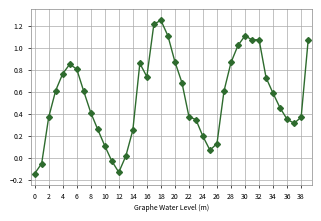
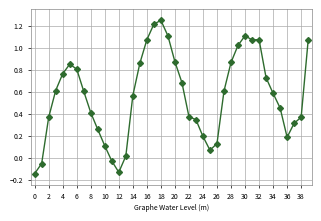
  {
    "0": -0.14,
    "2": 0.37,
    "4": 0.76,
    "6": 0.80,
    "8": 0.41,
    "10": 0.11,
    "12": -0.13,
-   "14": 0.25,
-   "16": 0.74,
+   "14": 0.56,
+   "16": 1.07,
    "18": 1.25,
    "20": 0.87,
    "22": 0.37,
    "24": 0.19,
    "26": 0.13,
    "28": 0.87,
    "30": 1.11,
    "32": 1.07,
    "34": 0.58,
-   "36": 0.35,
+   "36": 0.19,
    "38": 0.37
  }
